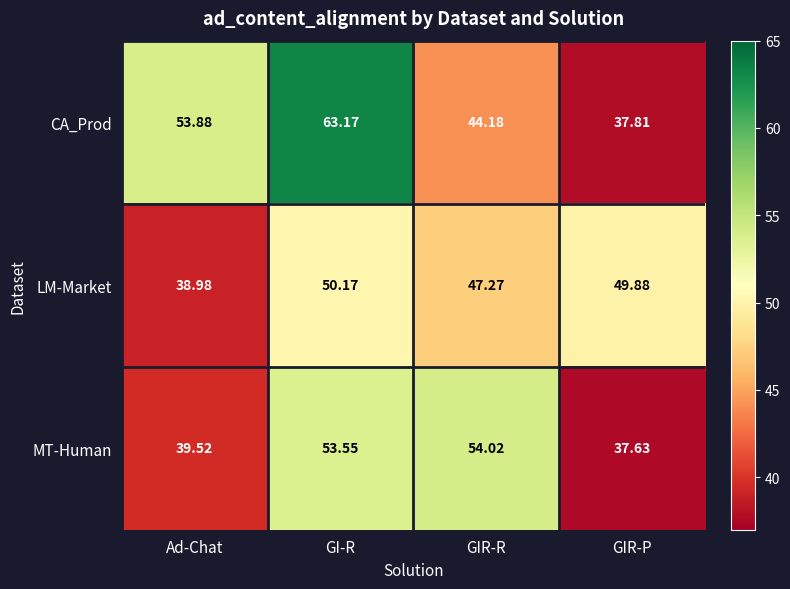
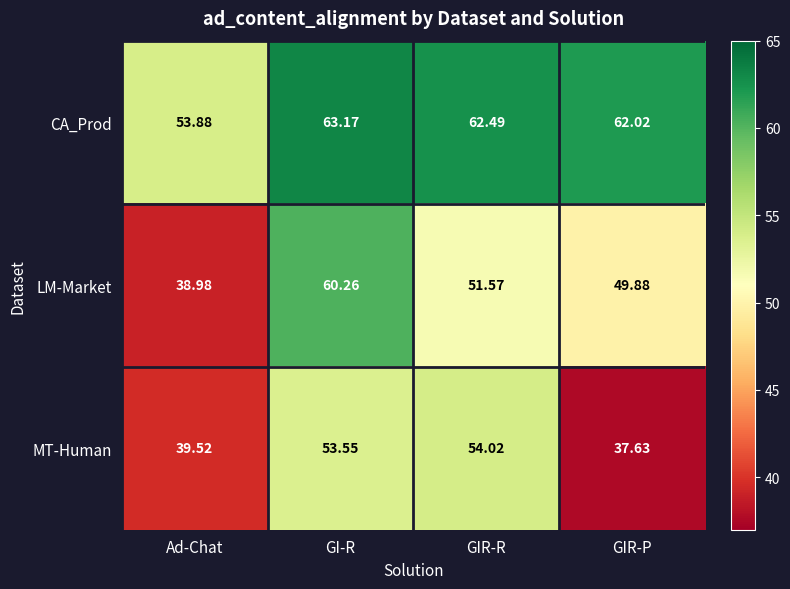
  {
    "CA_Prod": {
      "Ad-Chat": 53.88,
      "GI-R": 63.17,
-     "GIR-R": 44.18,
-     "GIR-P": 37.81
+     "GIR-R": 62.49,
+     "GIR-P": 62.02
    },
    "LM-Market": {
      "Ad-Chat": 38.98,
-     "GI-R": 50.17,
-     "GIR-R": 47.27,
+     "GI-R": 60.26,
+     "GIR-R": 51.57,
      "GIR-P": 49.88
    },
    "MT-Human": {
      "Ad-Chat": 39.52,
      "GI-R": 53.55,
      "GIR-R": 54.02,
      "GIR-P": 37.63
    }
  }
